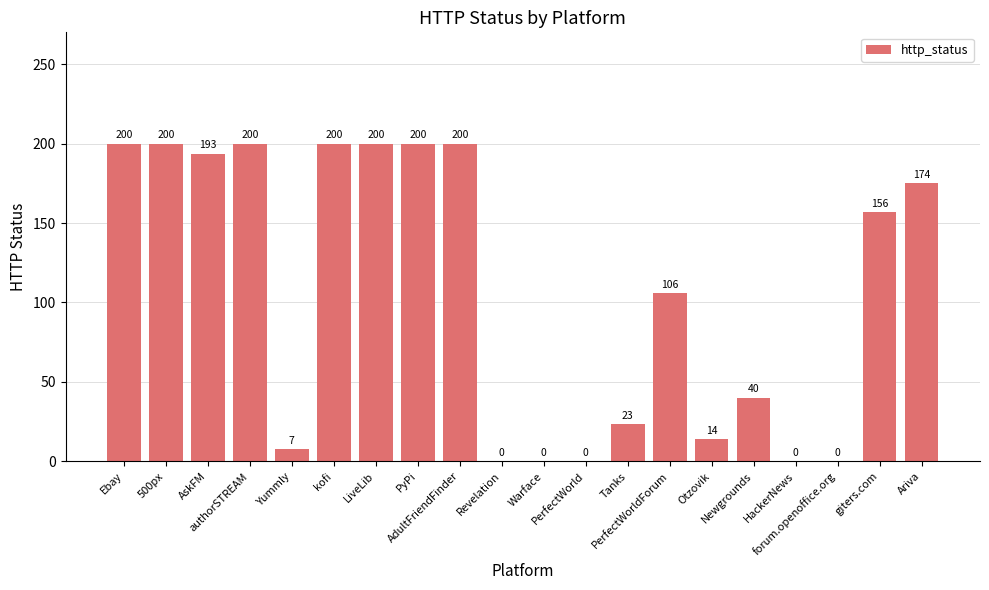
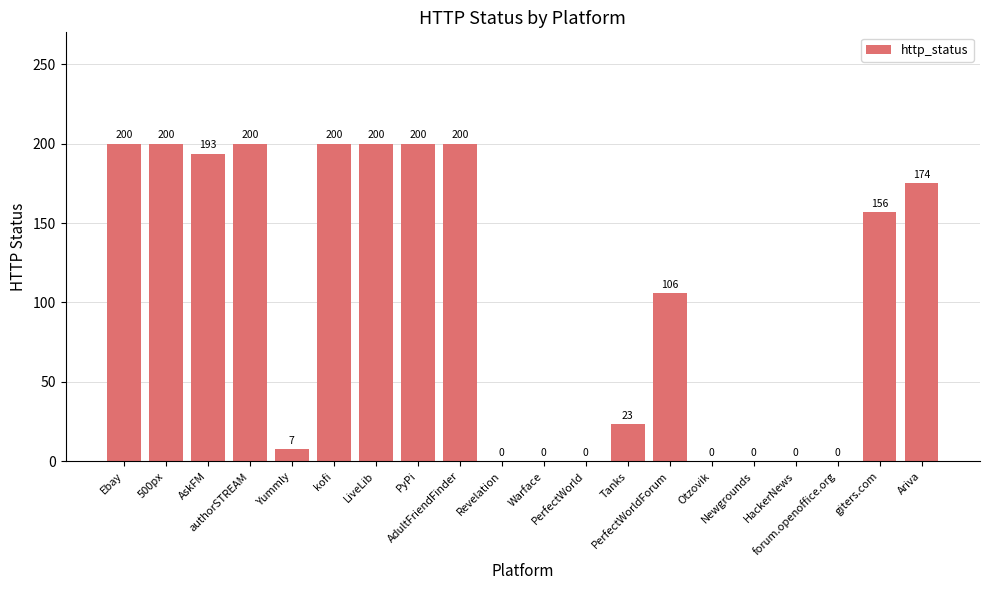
  {
    "Ebay": 200,
    "500px": 200,
    "authorSTREAM": 200,
    "Yummly": 7,
    "kofi": 200,
    "LiveLib": 200,
    "PyPi": 200,
    "AdultFriendFinder": 200,
    "Revelation": 0,
    "Warface": 0,
    "PerfectWorld": 0,
    "PerfectWorldForum": 106,
-   "Otzovik": 14,
-   "Newgrounds": 40,
+   "Otzovik": 0,
+   "Newgrounds": 0,
    "HackerNews": 0,
    "forum.openoffice.org": 0
  }
